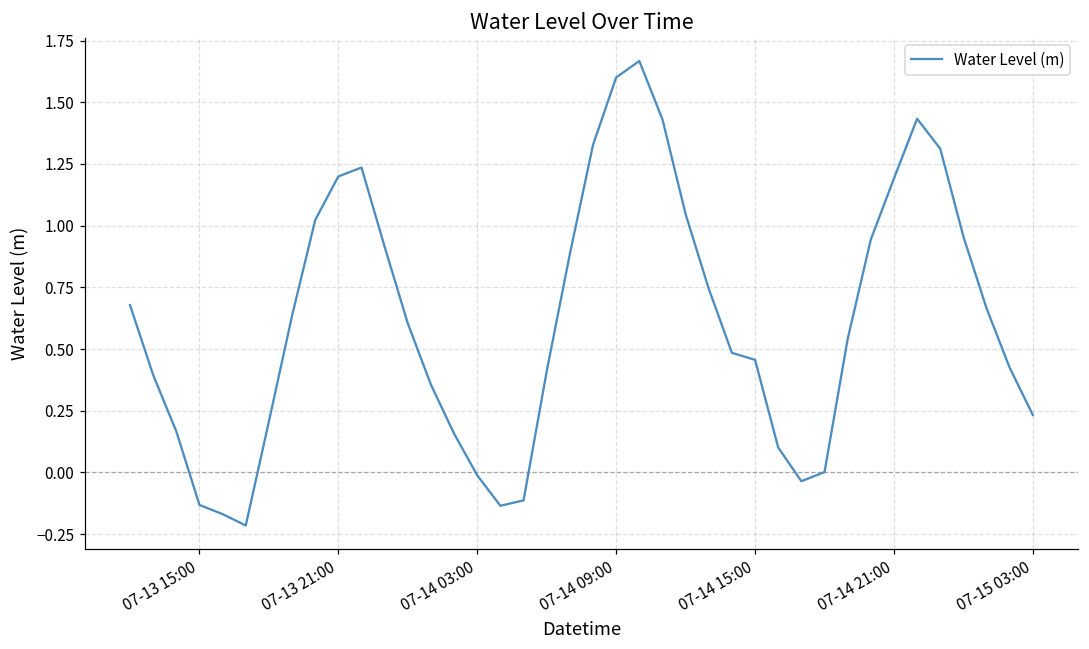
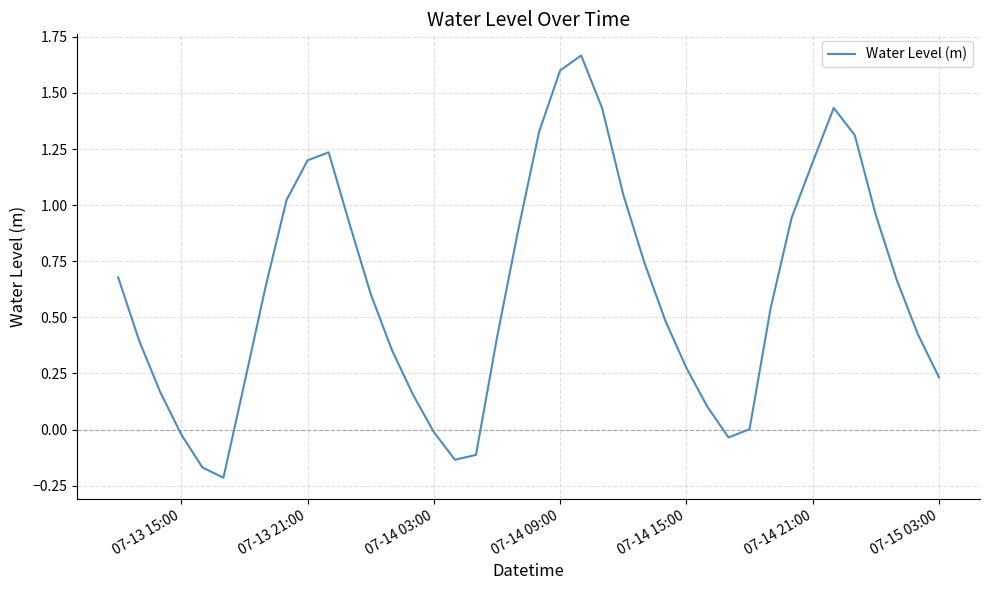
  {
-   "07-13 15:00": -0.13,
+   "07-13 15:00": -0.02,
    "07-13 21:00": 1.20,
    "07-14 03:00": -0.01,
    "07-14 09:00": 1.60,
-   "07-14 15:00": 0.46,
+   "07-14 15:00": 0.27,
    "07-14 21:00": 1.19,
    "07-15 03:00": 0.23
  }
